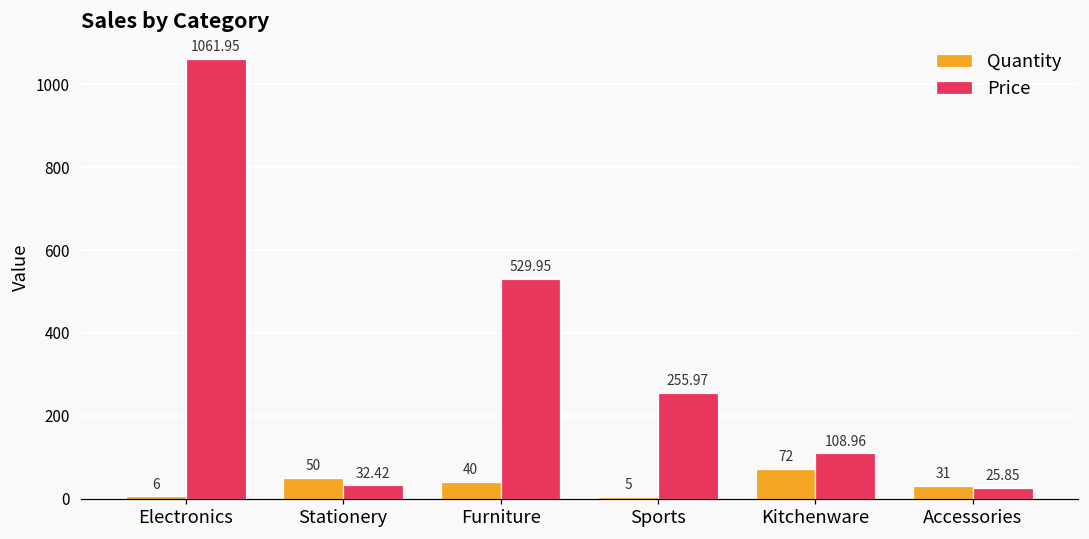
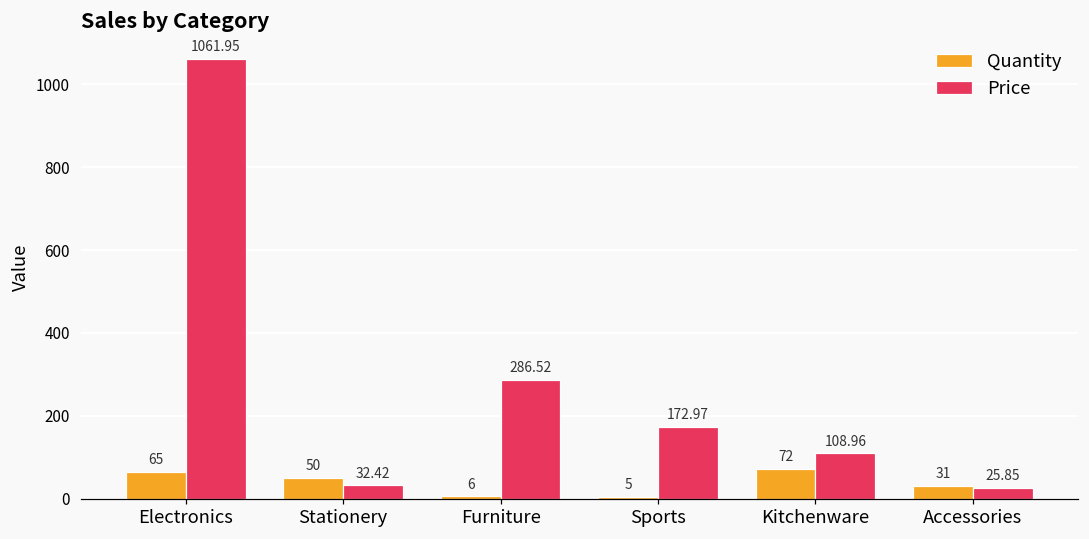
  {
    "Quantity": {
-     "Electronics": 6,
+     "Electronics": 65,
      "Stationery": 50,
-     "Furniture": 40,
+     "Furniture": 6,
      "Sports": 5,
      "Kitchenware": 72,
      "Accessories": 31
    },
    "Price": {
      "Electronics": 1061.95,
      "Stationery": 32.42,
-     "Furniture": 529.95,
-     "Sports": 255.97,
+     "Furniture": 286.52,
+     "Sports": 172.97,
      "Kitchenware": 108.96,
      "Accessories": 25.85
    }
  }
